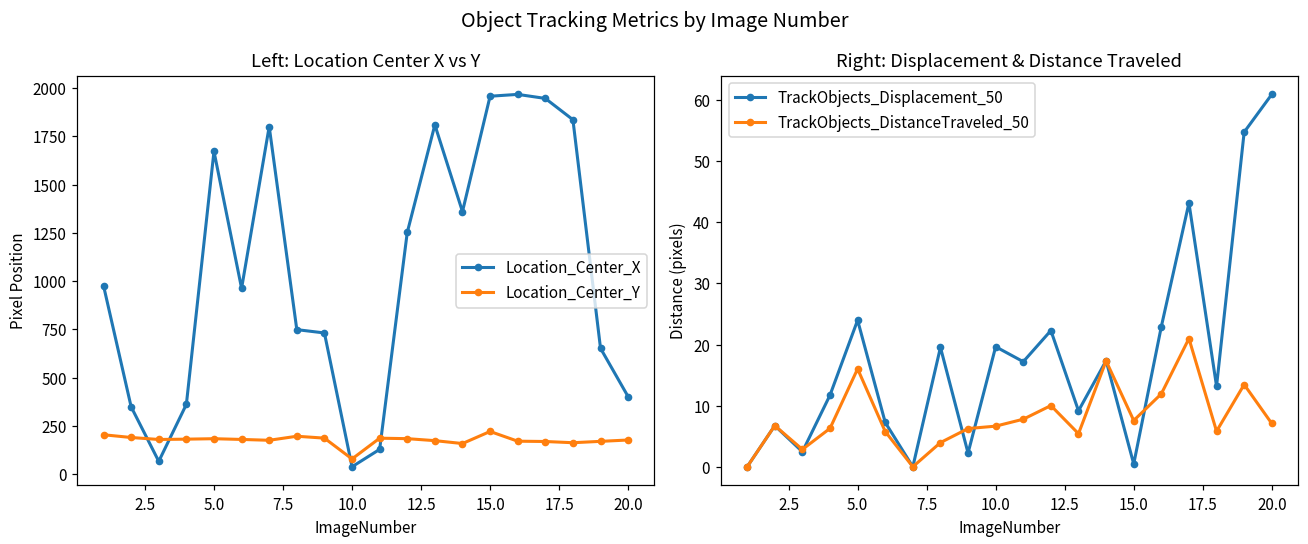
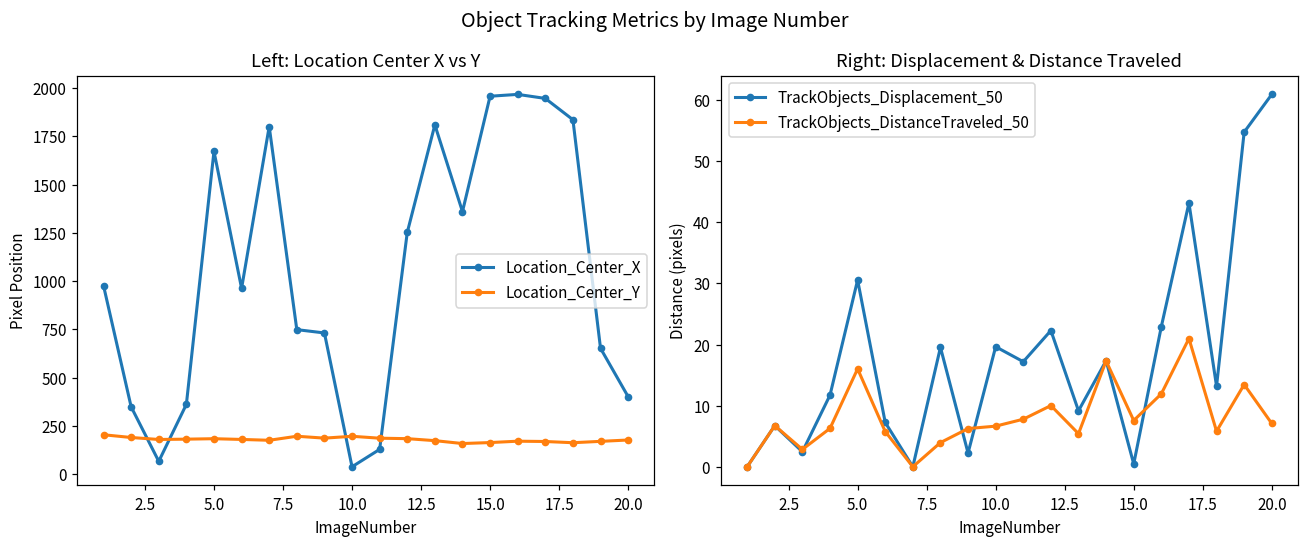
  {
    "Left: Location Center X vs Y": {
      "Location_Center_X": {
        "5.0": 1670,
        "10.0": 40,
        "15.0": 1960,
        "20.0": 400
      },
      "Location_Center_Y": {
        "5.0": 180,
-       "10.0": 80,
-       "15.0": 220,
+       "10.0": 200,
+       "15.0": 160,
        "20.0": 180
      }
    },
    "Right: Displacement & Distance Traveled": {
      "TrackObjects_Displacement_50": {
-       "5.0": 24,
+       "5.0": 31,
        "10.0": 20,
        "15.0": 0,
        "20.0": 61
      },
      "TrackObjects_DistanceTraveled_50": {
        "5.0": 16,
        "10.0": 7,
        "15.0": 8,
        "20.0": 7
      }
    }
  }
